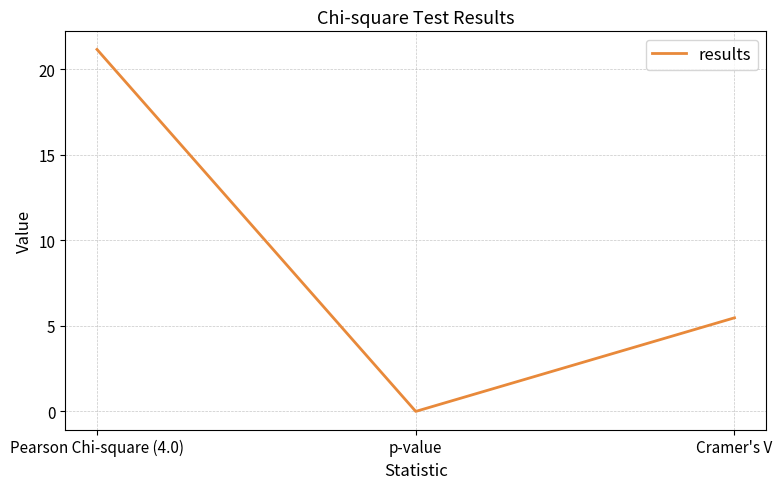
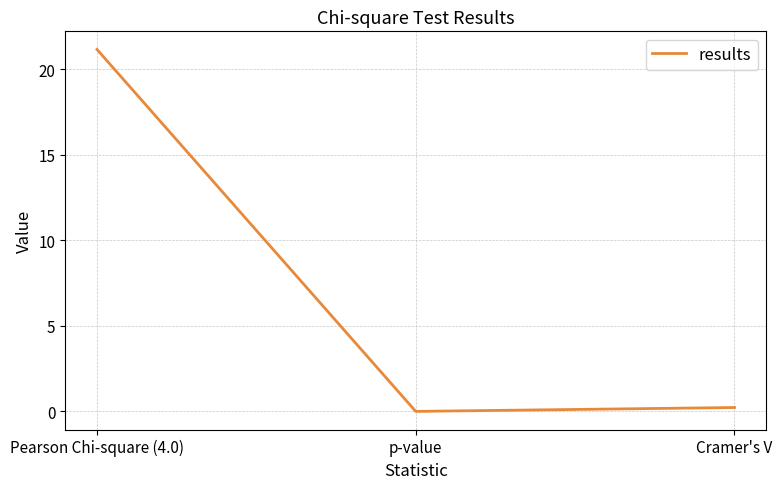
  {
    "Pearson Chi-square (4.0)": 21.2,
    "p-value": 0.0,
-   "Cramer's V": 5.5
+   "Cramer's V": 0.2
  }
